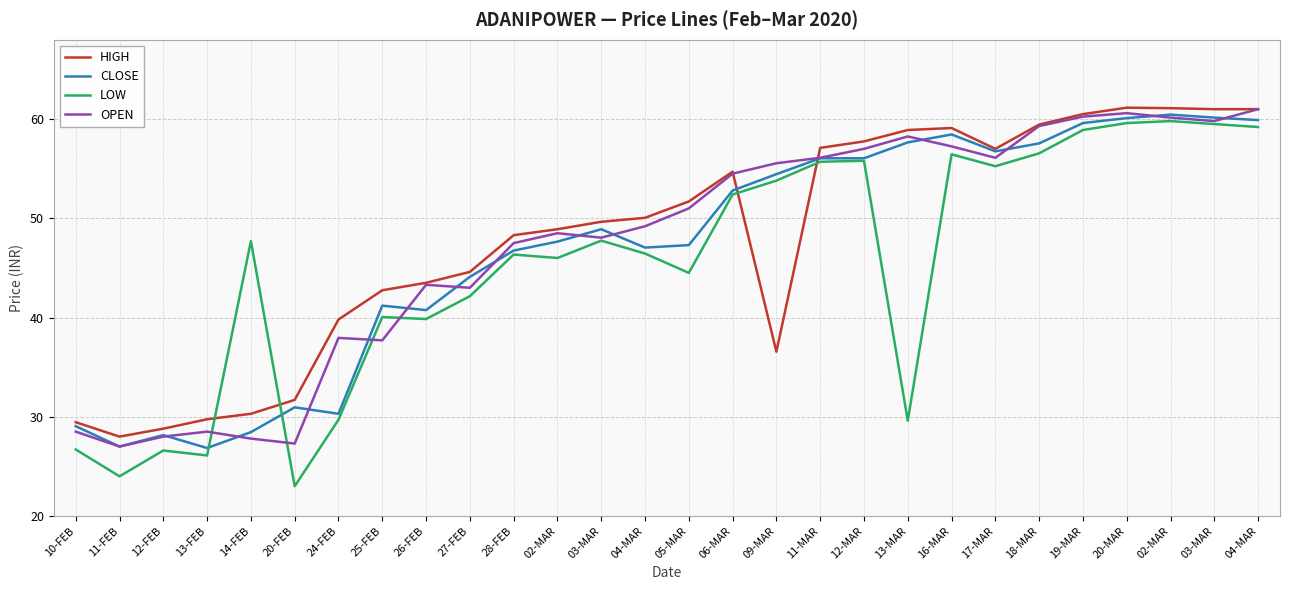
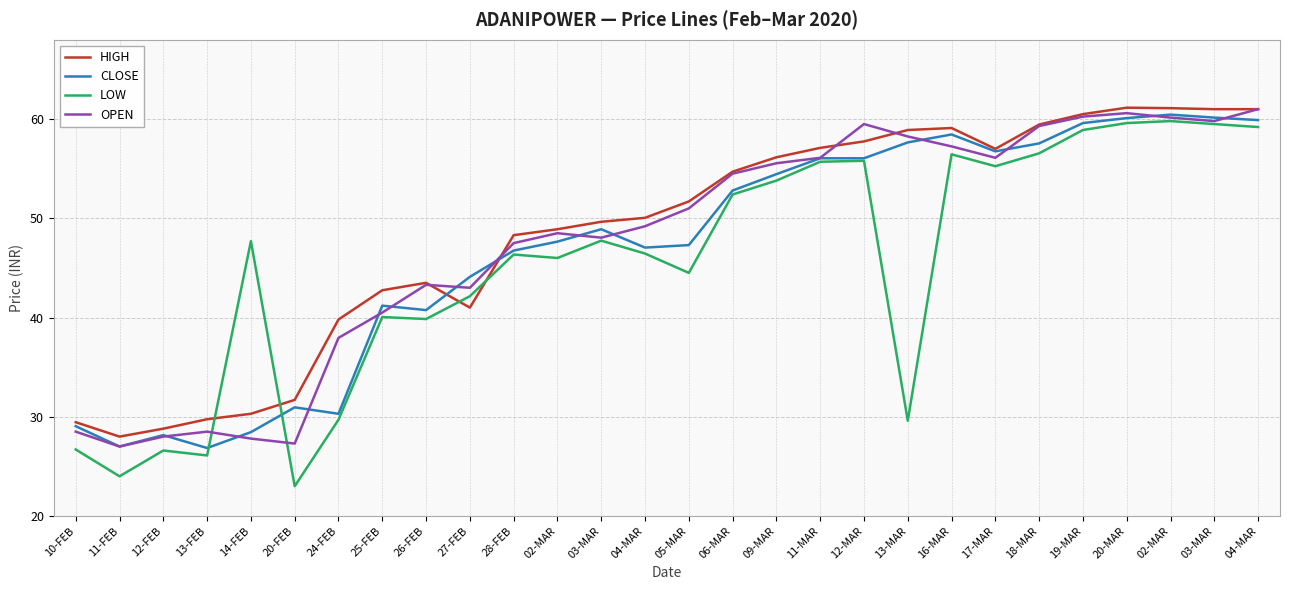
  {
    "HIGH": {
      "10-FEB": 29,
      "11-FEB": 28,
      "12-FEB": 29,
      "13-FEB": 30,
      "14-FEB": 30,
      "20-FEB": 32,
      "24-FEB": 40,
      "25-FEB": 43,
-     "27-FEB": 45,
+     "27-FEB": 41,
      "28-FEB": 48,
      "05-MAR": 52,
-     "09-MAR": 37,
+     "09-MAR": 56,
      "11-MAR": 57,
      "12-MAR": 58,
      "13-MAR": 59,
      "16-MAR": 59,
      "20-MAR": 61
    },
    "CLOSE": {
      "10-FEB": 29,
      "13-FEB": 27,
      "14-FEB": 28,
      "20-FEB": 31,
      "24-FEB": 30,
      "25-FEB": 41,
      "26-FEB": 41,
      "27-FEB": 44,
      "28-FEB": 47,
      "05-MAR": 47,
      "06-MAR": 53,
      "09-MAR": 54,
      "13-MAR": 58,
      "16-MAR": 58,
      "18-MAR": 58,
      "19-MAR": 60,
      "20-MAR": 60
    },
    "LOW": {
      "10-FEB": 27,
      "11-FEB": 24,
      "12-FEB": 27,
      "13-FEB": 26,
      "14-FEB": 48,
      "20-FEB": 23,
      "24-FEB": 30,
      "25-FEB": 40,
      "26-FEB": 40,
      "27-FEB": 42,
      "28-FEB": 46,
      "05-MAR": 45,
      "06-MAR": 52,
      "09-MAR": 54,
      "11-MAR": 56,
      "13-MAR": 30,
      "16-MAR": 56,
      "17-MAR": 55,
      "18-MAR": 57,
      "19-MAR": 59,
      "20-MAR": 60
    },
    "OPEN": {
      "10-FEB": 29,
      "13-FEB": 29,
      "14-FEB": 28,
      "20-FEB": 27,
      "24-FEB": 38,
-     "25-FEB": 38,
+     "25-FEB": 41,
      "27-FEB": 43,
      "28-FEB": 48,
      "05-MAR": 51,
      "09-MAR": 56,
-     "12-MAR": 57,
+     "12-MAR": 60,
      "13-MAR": 58,
      "16-MAR": 57,
      "17-MAR": 56,
      "20-MAR": 61
    }
  }
